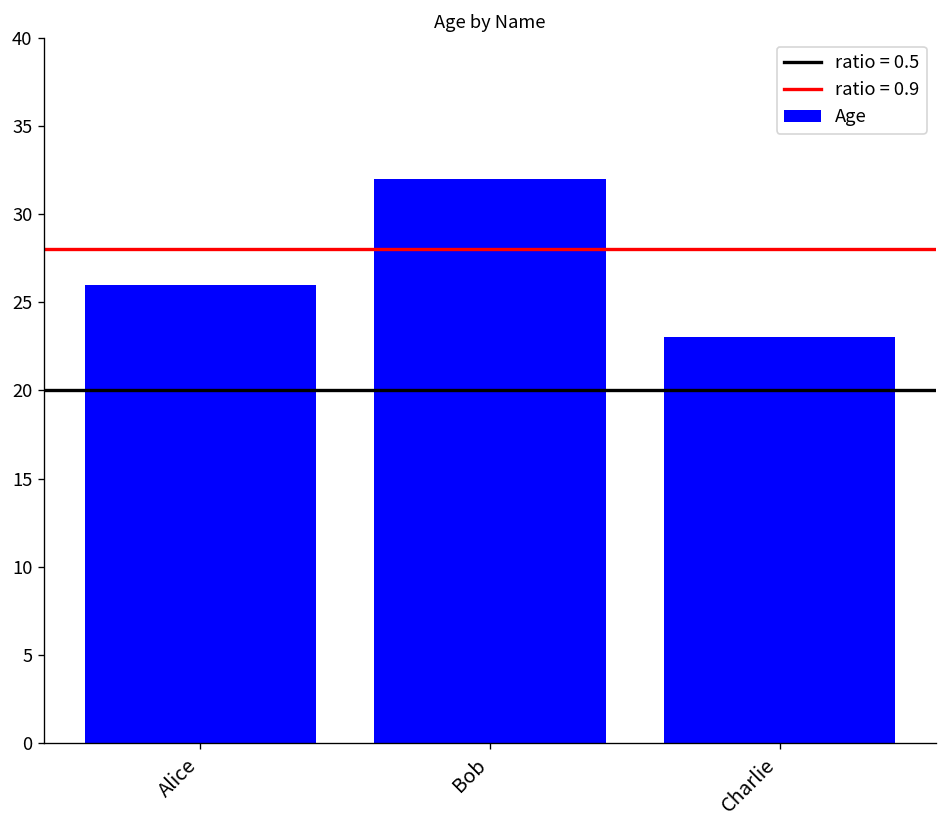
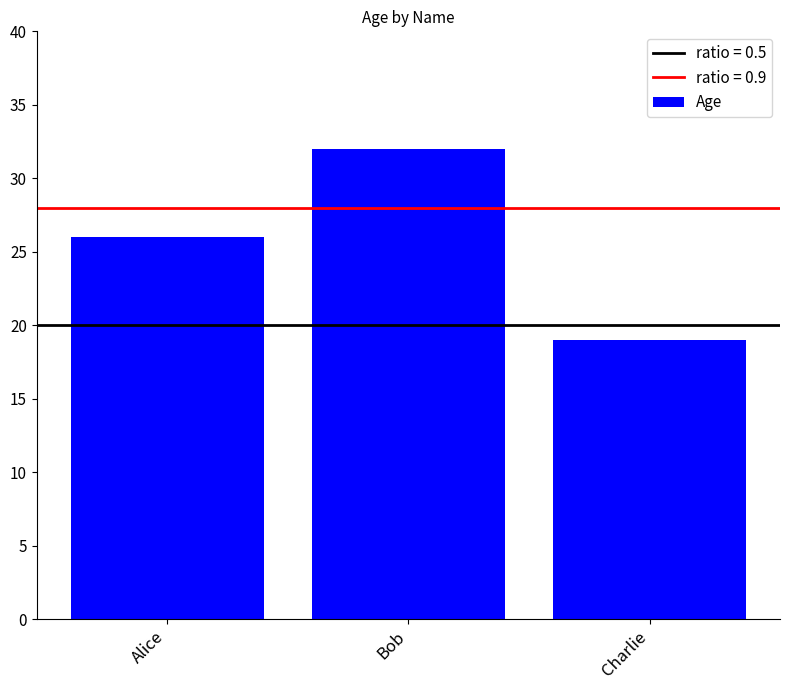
  {
    "Alice": 26,
    "Bob": 32,
-   "Charlie": 23
+   "Charlie": 19
  }
